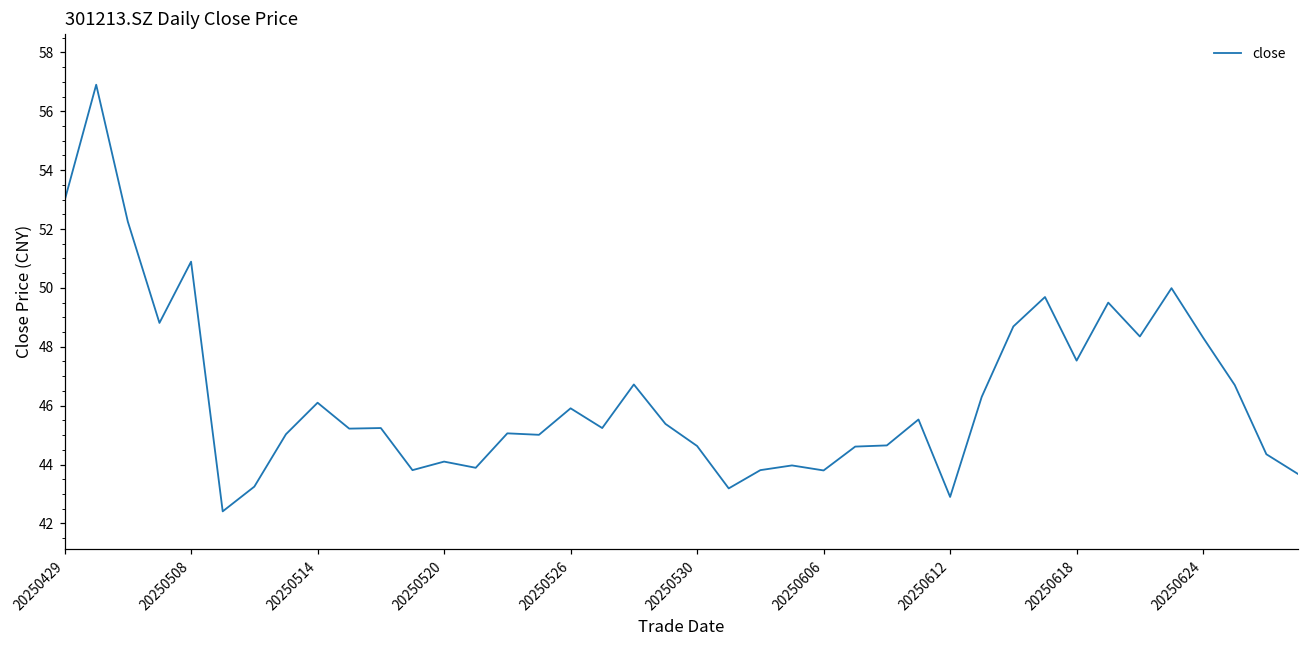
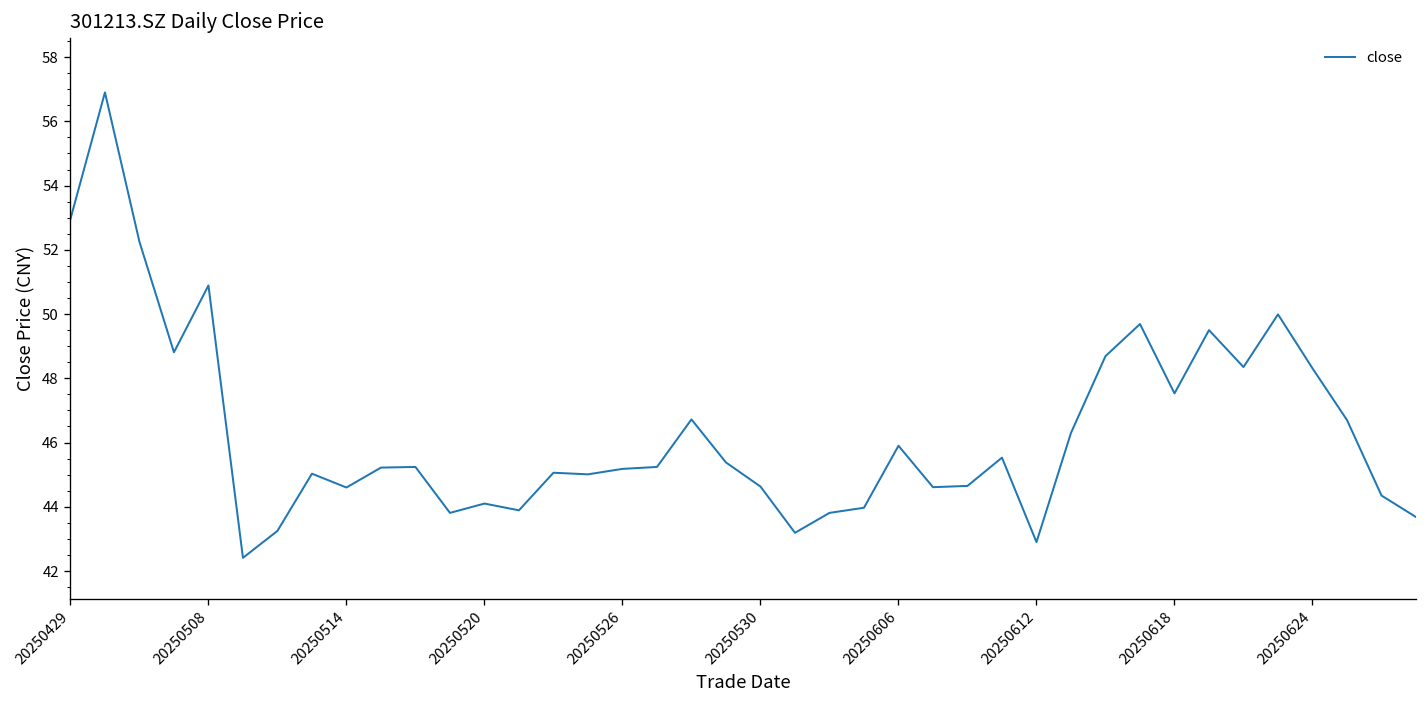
  {
    "20250508": 50.9,
-   "20250514": 46.1,
+   "20250514": 44.6,
    "20250520": 44.1,
-   "20250526": 45.9,
+   "20250526": 45.2,
    "20250530": 44.6,
-   "20250606": 43.8,
+   "20250606": 45.9,
    "20250612": 42.9,
    "20250618": 47.5,
    "20250624": 48.3
  }
